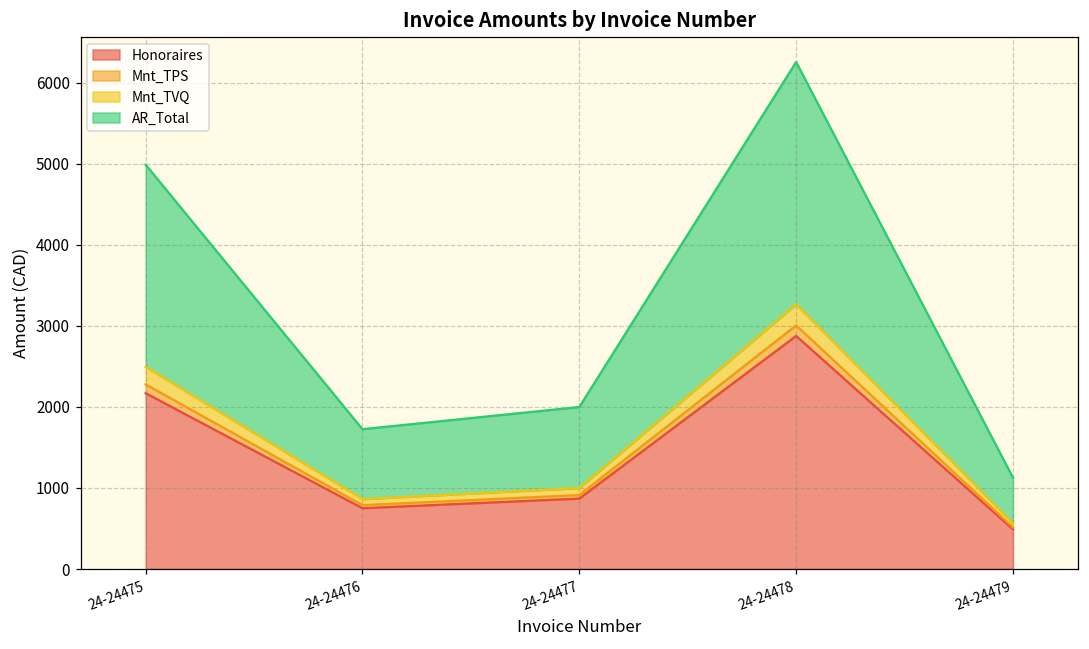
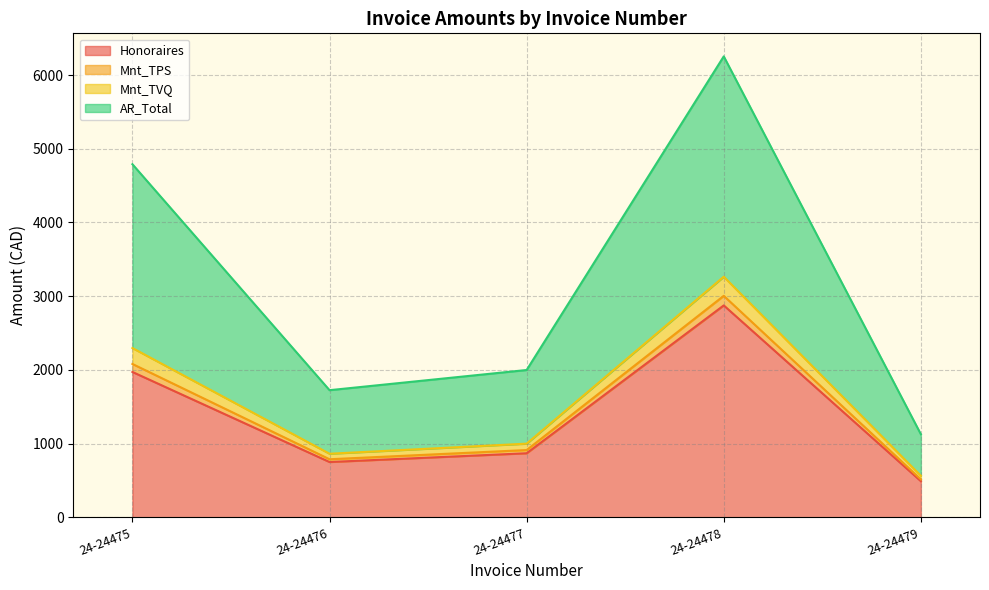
  {
    "Honoraires": {
-     "24-24475": 2200,
+     "24-24475": 2000,
      "24-24476": 800,
      "24-24477": 900,
      "24-24478": 2900
    },
    "AR_Total": {
      "24-24475": 2500,
      "24-24476": 900,
      "24-24477": 1000,
      "24-24478": 3000,
      "24-24479": 600
    }
  }
